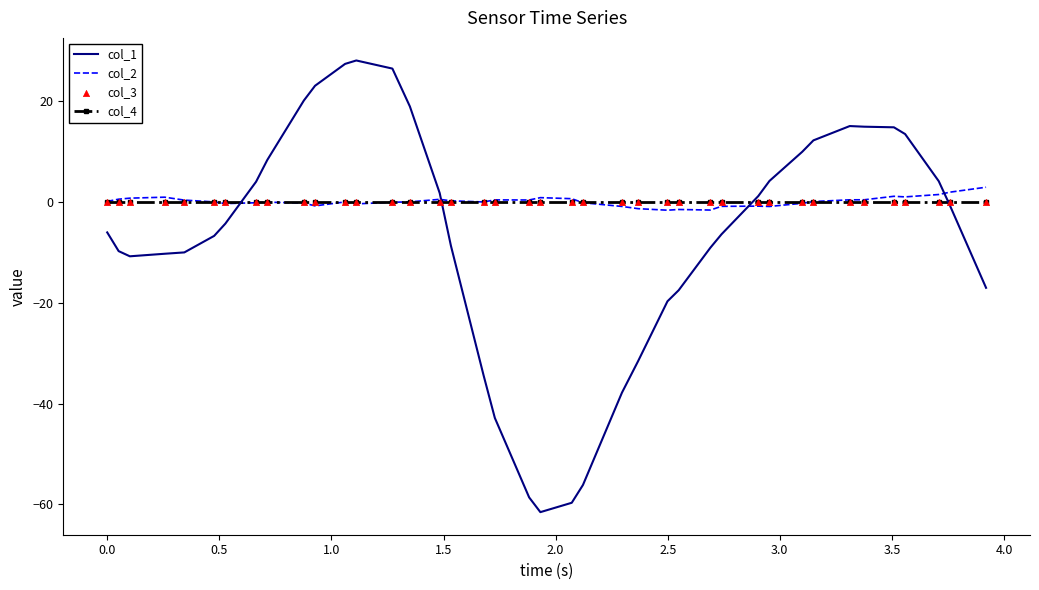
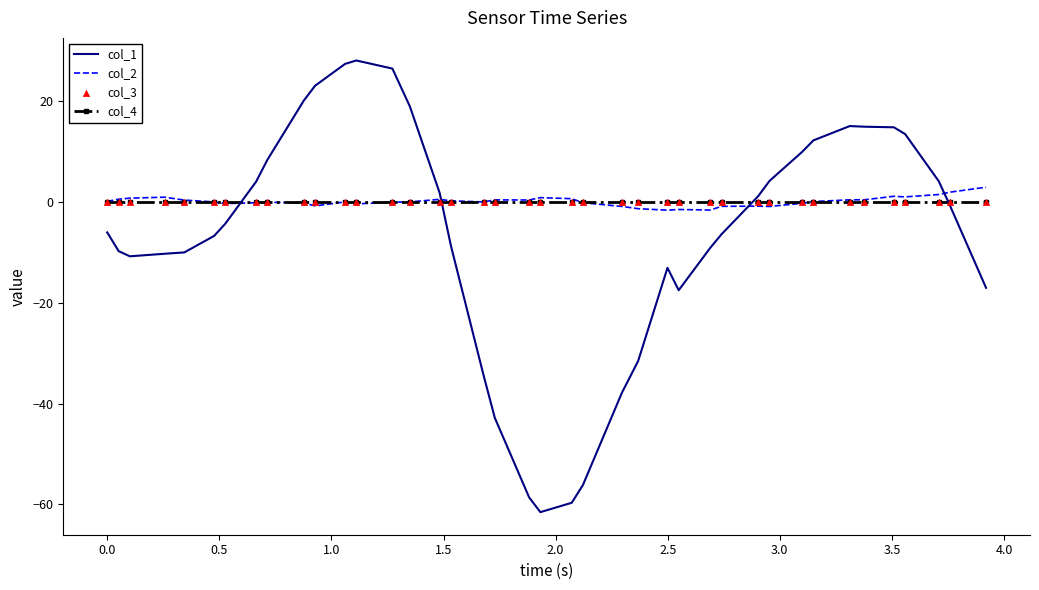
  {
    "col_1": {
      "0.0": -6,
-     "2.5": -20
+     "2.5": -13
    },
    "col_2": {
      "2.5": -2
    },
    "col_3": {
      "2.5": 0
    }
  }
